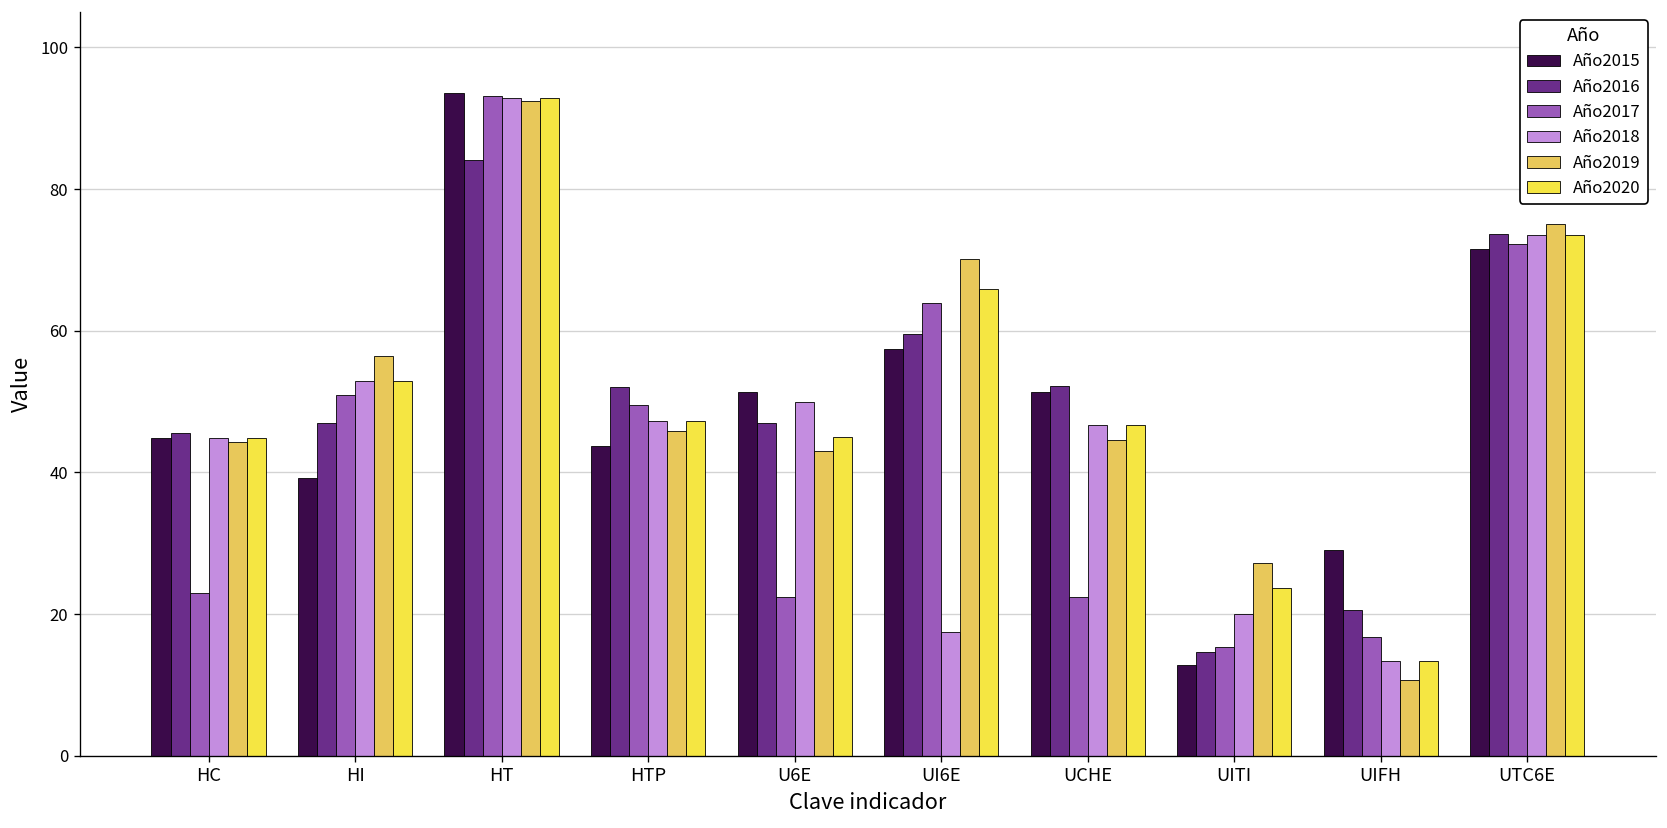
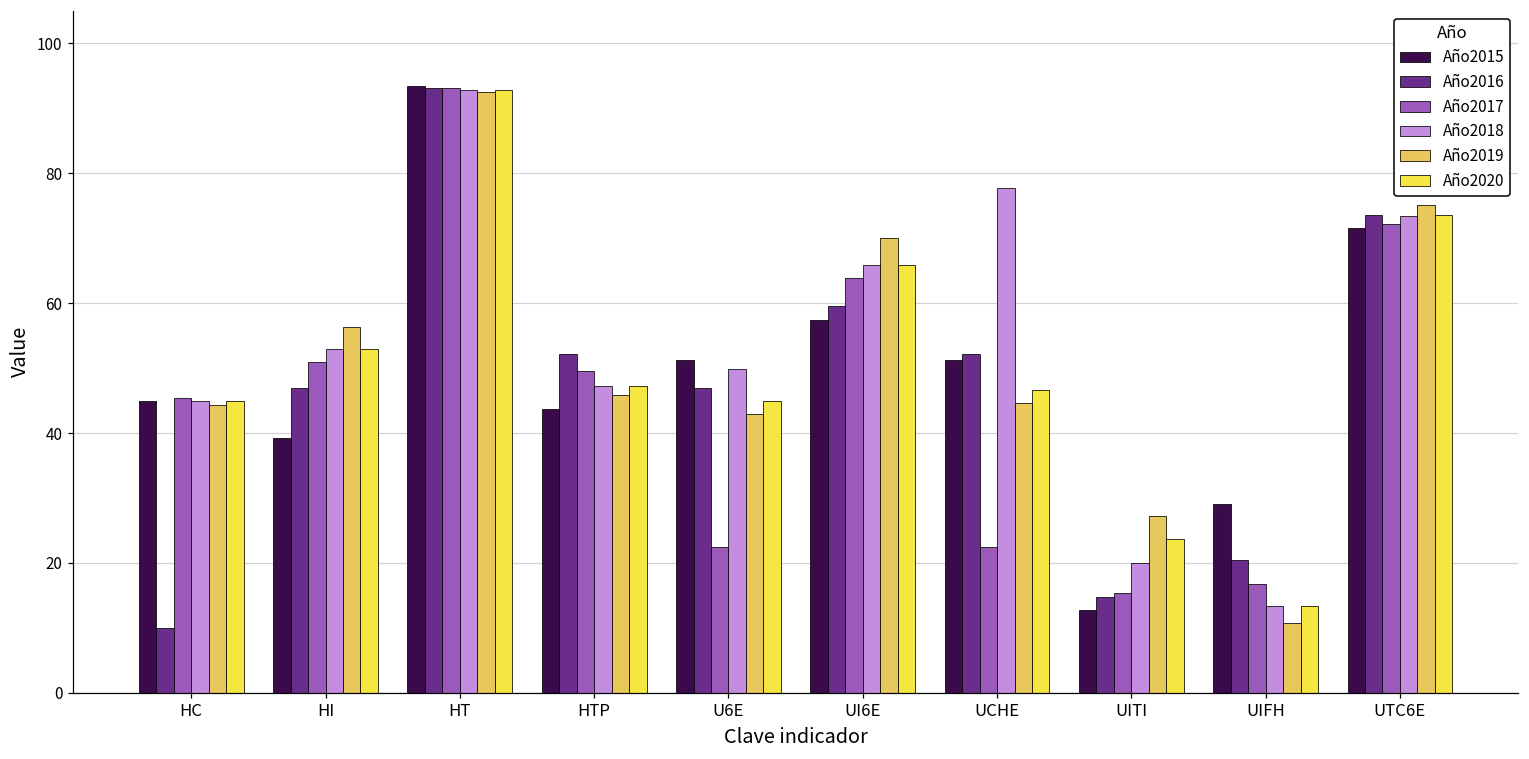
  {
    "Año2015": {
      "HC": 45,
      "HI": 39,
      "HT": 94,
      "HTP": 44,
      "U6E": 51,
      "UI6E": 57,
      "UCHE": 51,
      "UITI": 13,
      "UIFH": 29,
      "UTC6E": 72
    },
    "Año2016": {
-     "HC": 46,
+     "HC": 10,
      "HI": 47,
-     "HT": 84,
+     "HT": 93,
      "HTP": 52,
      "U6E": 47,
      "UI6E": 60,
      "UCHE": 52,
      "UITI": 15,
      "UIFH": 21,
      "UTC6E": 74
    },
    "Año2017": {
-     "HC": 23,
+     "HC": 45,
      "HI": 51,
      "HT": 93,
      "HTP": 50,
      "U6E": 22,
      "UI6E": 64,
      "UCHE": 22,
      "UITI": 15,
      "UIFH": 17,
      "UTC6E": 72
    },
    "Año2018": {
      "HC": 45,
      "HI": 53,
      "HT": 93,
      "HTP": 47,
      "U6E": 50,
-     "UI6E": 18,
-     "UCHE": 47,
+     "UI6E": 66,
+     "UCHE": 78,
      "UITI": 20,
      "UIFH": 13,
      "UTC6E": 74
    }
  }
